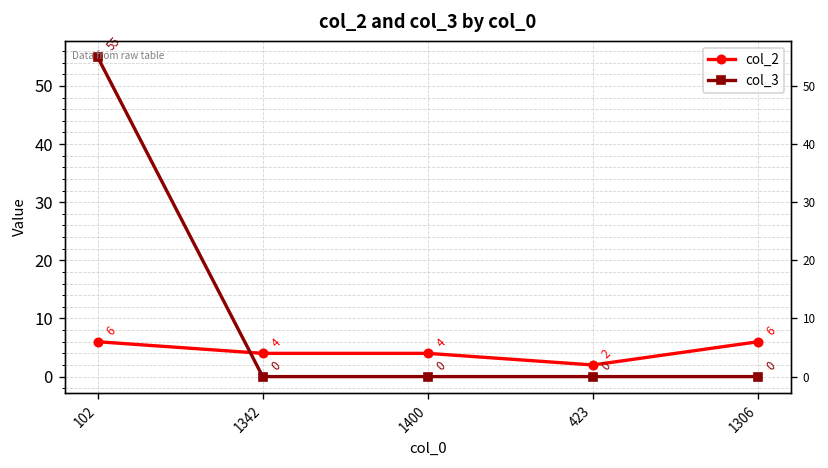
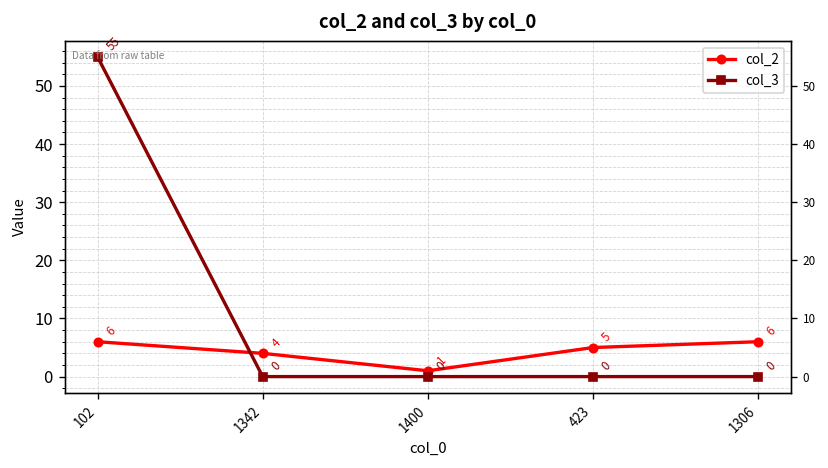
  {
    "col_2": {
      "102": 6,
      "1342": 4,
-     "1400": 4,
-     "423": 2,
+     "1400": 1,
+     "423": 5,
      "1306": 6
    },
    "col_3": {
      "102": 55,
      "1342": 0,
      "1400": 0,
      "423": 0,
      "1306": 0
    }
  }
